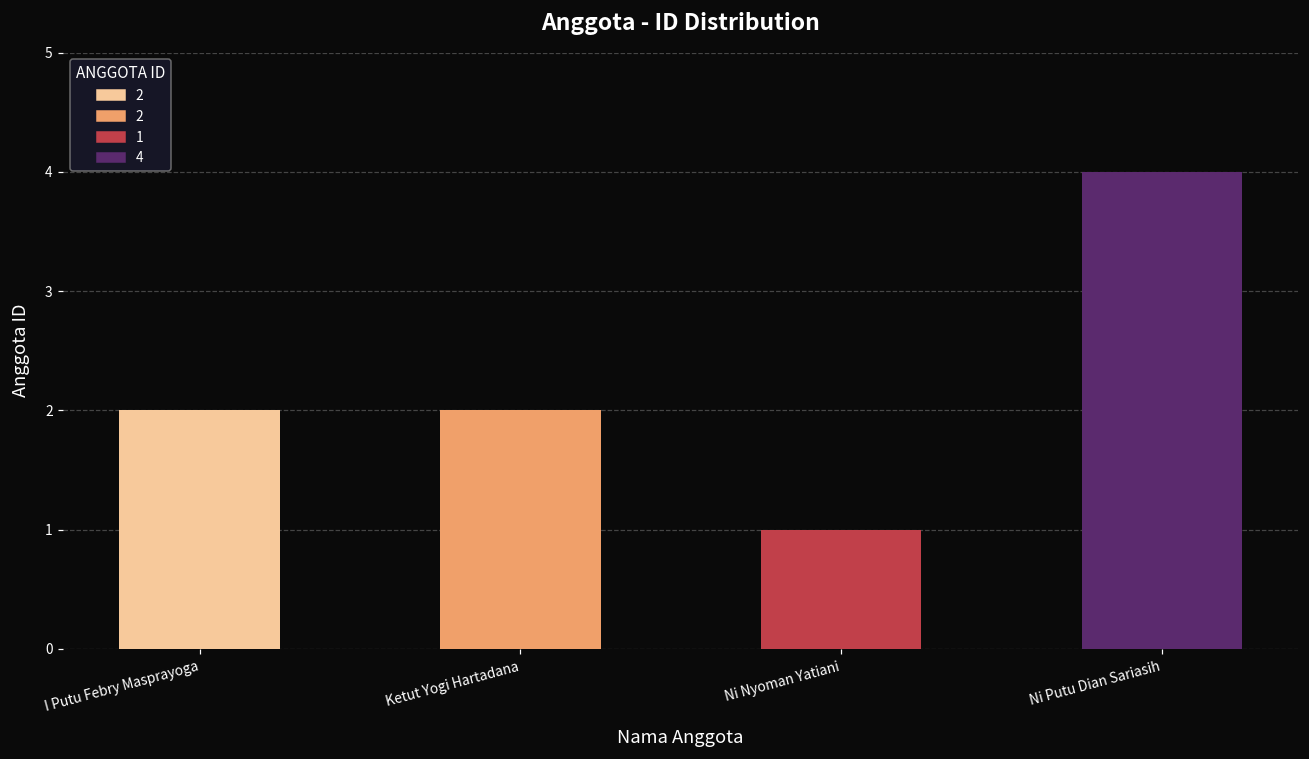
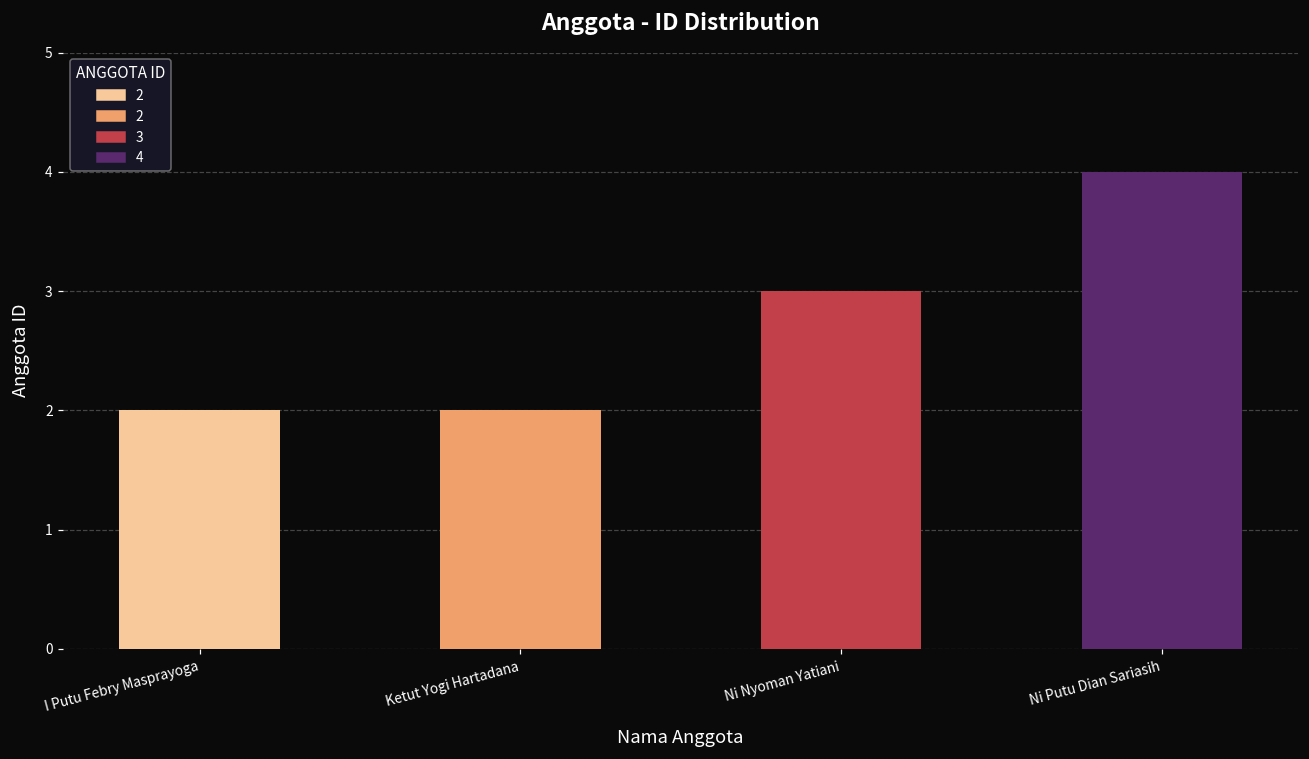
  {
    "I Putu Febry Masprayoga": 2,
    "Ketut Yogi Hartadana": 2,
-   "Ni Nyoman Yatiani": 1,
+   "Ni Nyoman Yatiani": 3,
    "Ni Putu Dian Sariasih": 4
  }
